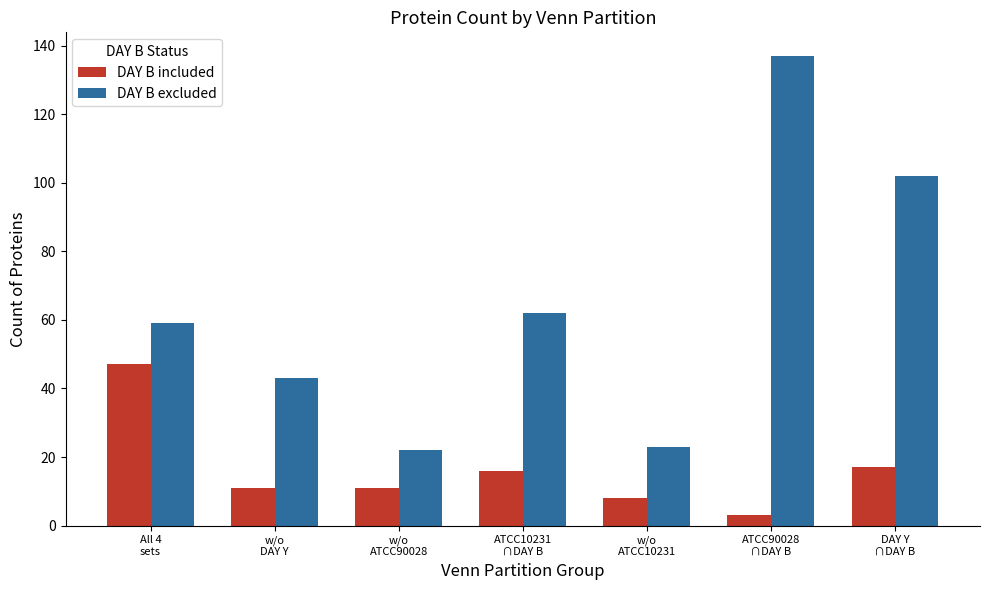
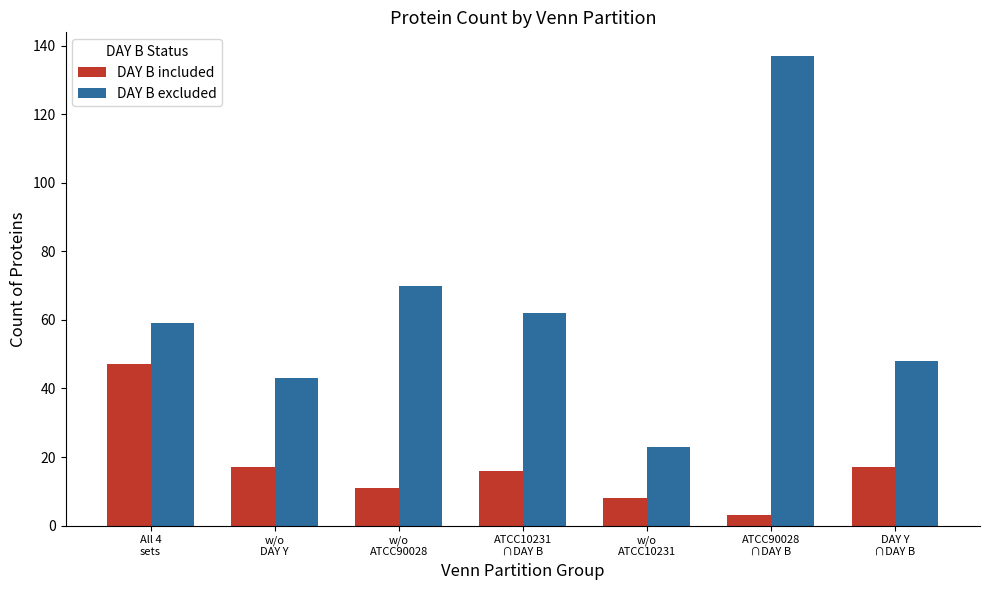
  {
    "DAY B included": {
      "All 4 sets": 47,
-     "w/o DAY Y": 11,
+     "w/o DAY Y": 17,
      "w/o ATCC90028": 11,
      "ATCC10231 ∩DAY B": 16,
      "w/o ATCC10231": 8,
      "ATCC90028 ∩DAY B": 3,
      "DAY Y ∩DAY B": 17
    },
    "DAY B excluded": {
      "All 4 sets": 59,
      "w/o DAY Y": 43,
-     "w/o ATCC90028": 22,
+     "w/o ATCC90028": 70,
      "ATCC10231 ∩DAY B": 62,
      "w/o ATCC10231": 23,
      "ATCC90028 ∩DAY B": 137,
-     "DAY Y ∩DAY B": 102
+     "DAY Y ∩DAY B": 48
    }
  }
